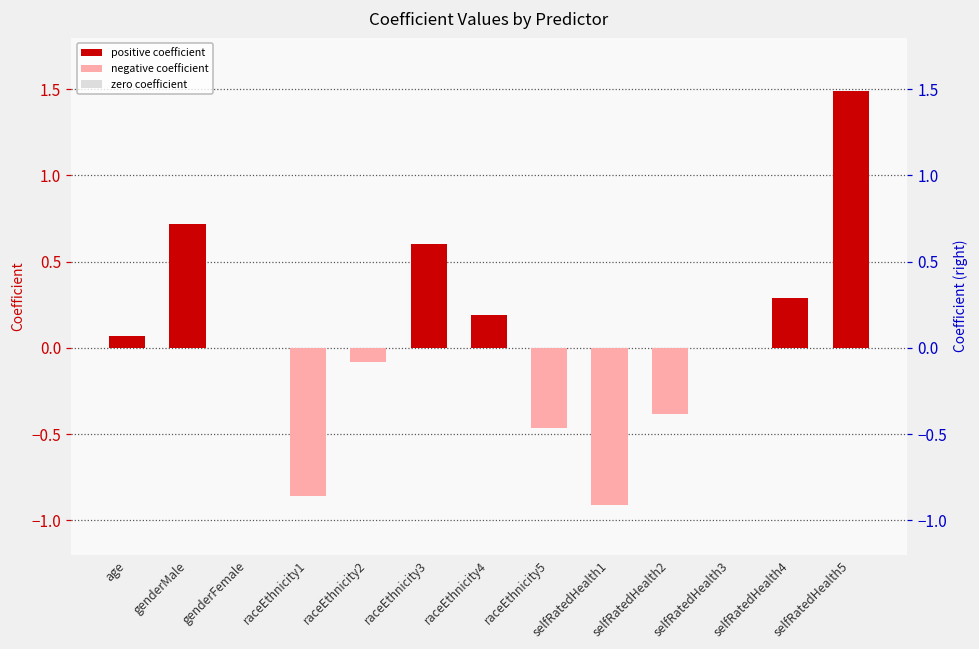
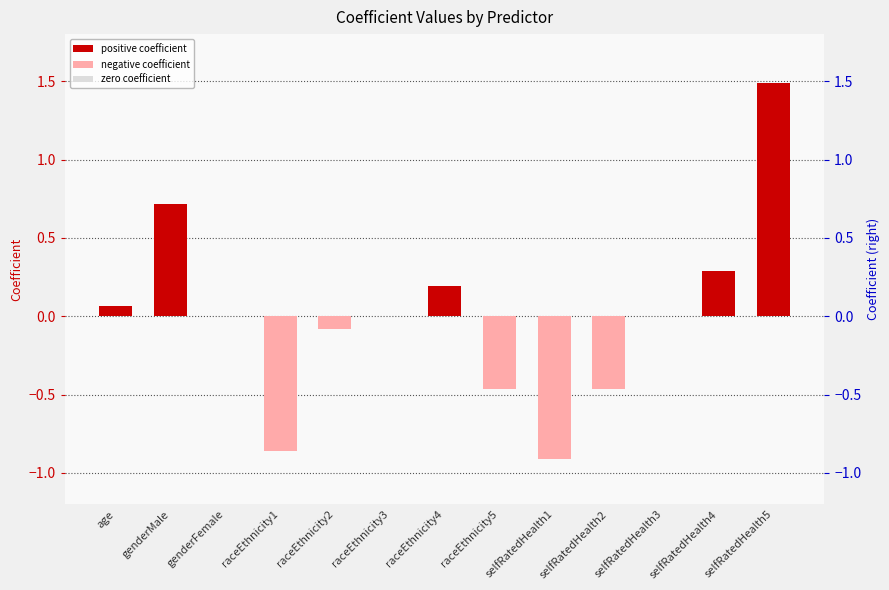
  {
    "age": 0.07,
    "genderMale": 0.72,
    "genderFemale": 0.00,
    "raceEthnicity1": -0.86,
    "raceEthnicity2": -0.08,
-   "raceEthnicity3": 0.6,
+   "raceEthnicity3": 0.0,
    "raceEthnicity4": 0.19,
    "raceEthnicity5": -0.46,
    "selfRatedHealth1": -0.91,
-   "selfRatedHealth2": -0.38,
+   "selfRatedHealth2": -0.46,
    "selfRatedHealth3": 0.00,
    "selfRatedHealth4": 0.29,
    "selfRatedHealth5": 1.49
  }
